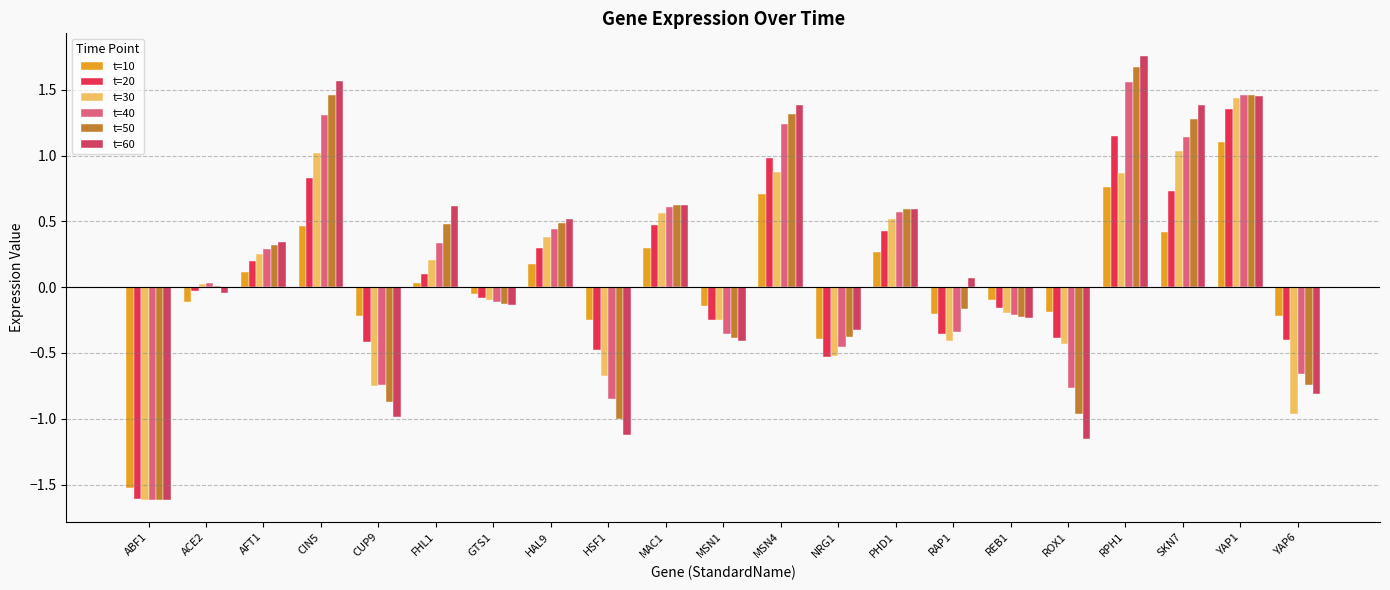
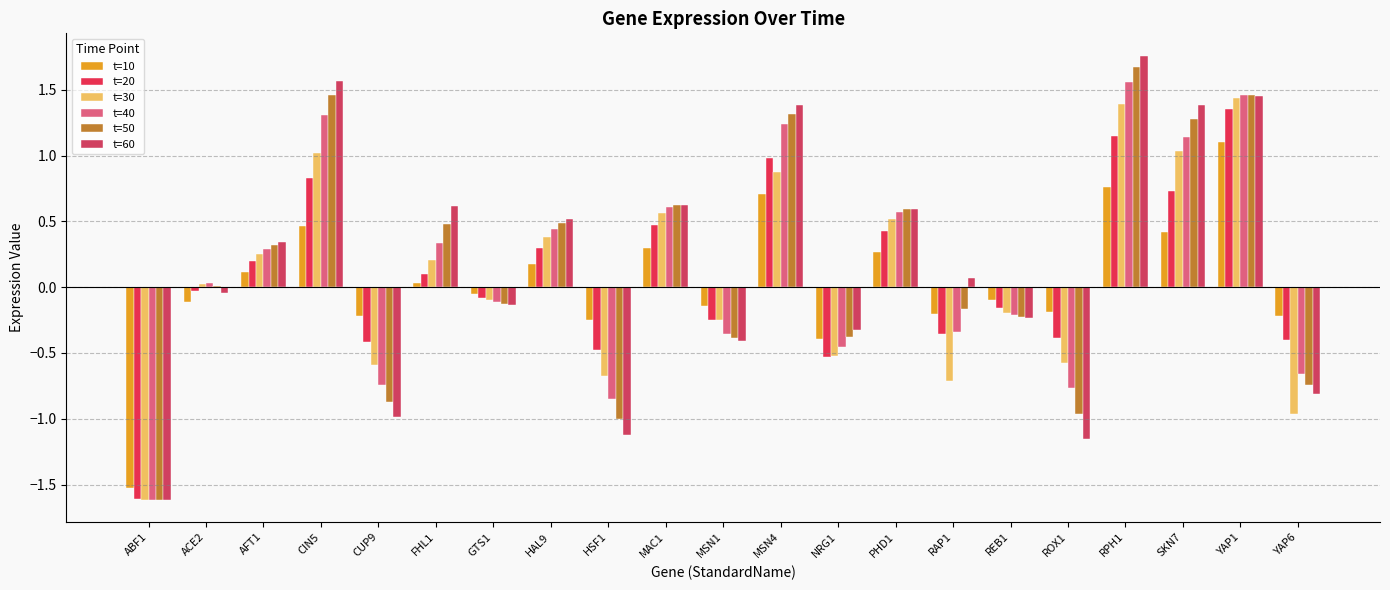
  {
    "t=30": {
      "ABF1": -1.61,
      "ACE2": 0.02,
      "AFT1": 0.25,
      "CIN5": 1.02,
-     "CUP9": -0.75,
+     "CUP9": -0.59,
      "FHL1": 0.21,
      "GTS1": -0.10,
      "HAL9": 0.38,
      "HSF1": -0.68,
      "MAC1": 0.56,
      "MSN1": -0.25,
      "MSN4": 0.87,
      "NRG1": -0.52,
      "PHD1": 0.52,
-     "RAP1": -0.41,
+     "RAP1": -0.71,
      "REB1": -0.19,
-     "ROX1": -0.43,
-     "RPH1": 0.87,
+     "ROX1": -0.58,
+     "RPH1": 1.39,
      "SKN7": 1.03,
      "YAP1": 1.44,
      "YAP6": -0.96
    }
  }
